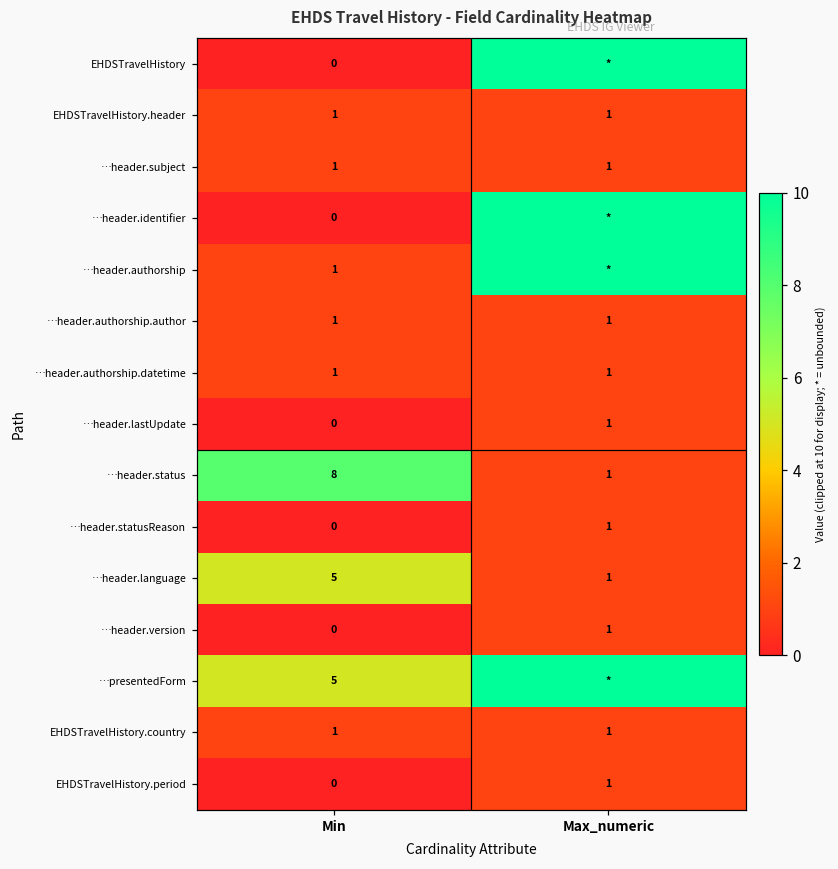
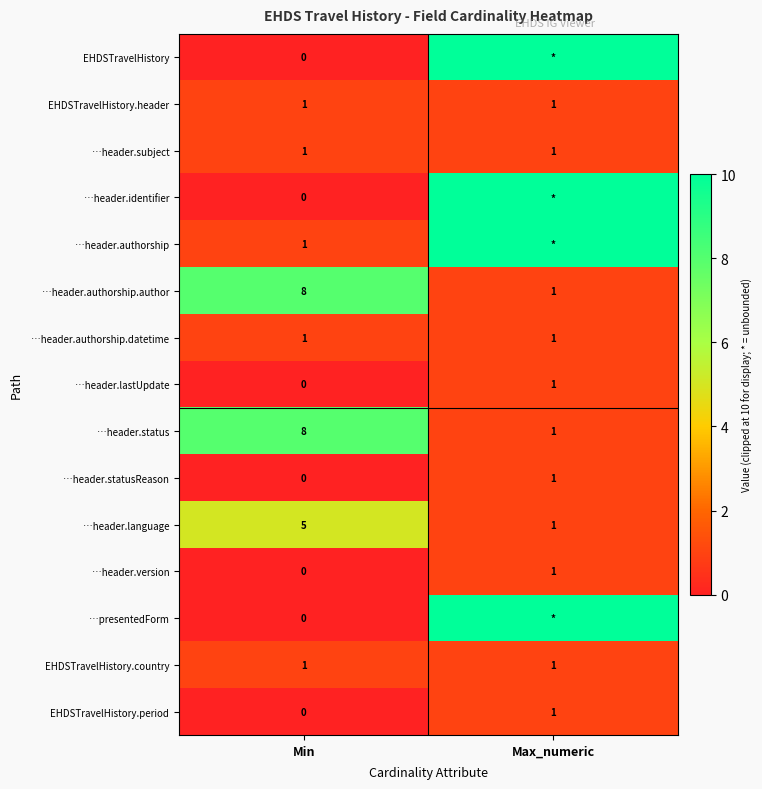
  {
    "EHDSTravelHistory": {
      "Min": 0
    },
    "EHDSTravelHistory.header": {
      "Min": 1,
      "Max_numeric": 1
    },
    "…header.subject": {
      "Min": 1,
      "Max_numeric": 1
    },
    "…header.identifier": {
      "Min": 0
    },
    "…header.authorship": {
      "Min": 1
    },
    "…header.authorship.author": {
-     "Min": 1,
+     "Min": 8,
      "Max_numeric": 1
    },
    "…header.authorship.datetime": {
      "Min": 1,
      "Max_numeric": 1
    },
    "…header.lastUpdate": {
      "Min": 0,
      "Max_numeric": 1
    },
    "…header.status": {
      "Min": 8,
      "Max_numeric": 1
    },
    "…header.statusReason": {
      "Min": 0,
      "Max_numeric": 1
    },
    "…header.language": {
      "Min": 5,
      "Max_numeric": 1
    },
    "…header.version": {
      "Min": 0,
      "Max_numeric": 1
    },
    "…presentedForm": {
-     "Min": 5
+     "Min": 0
    },
    "EHDSTravelHistory.country": {
      "Min": 1,
      "Max_numeric": 1
    },
    "EHDSTravelHistory.period": {
      "Min": 0,
      "Max_numeric": 1
    }
  }
